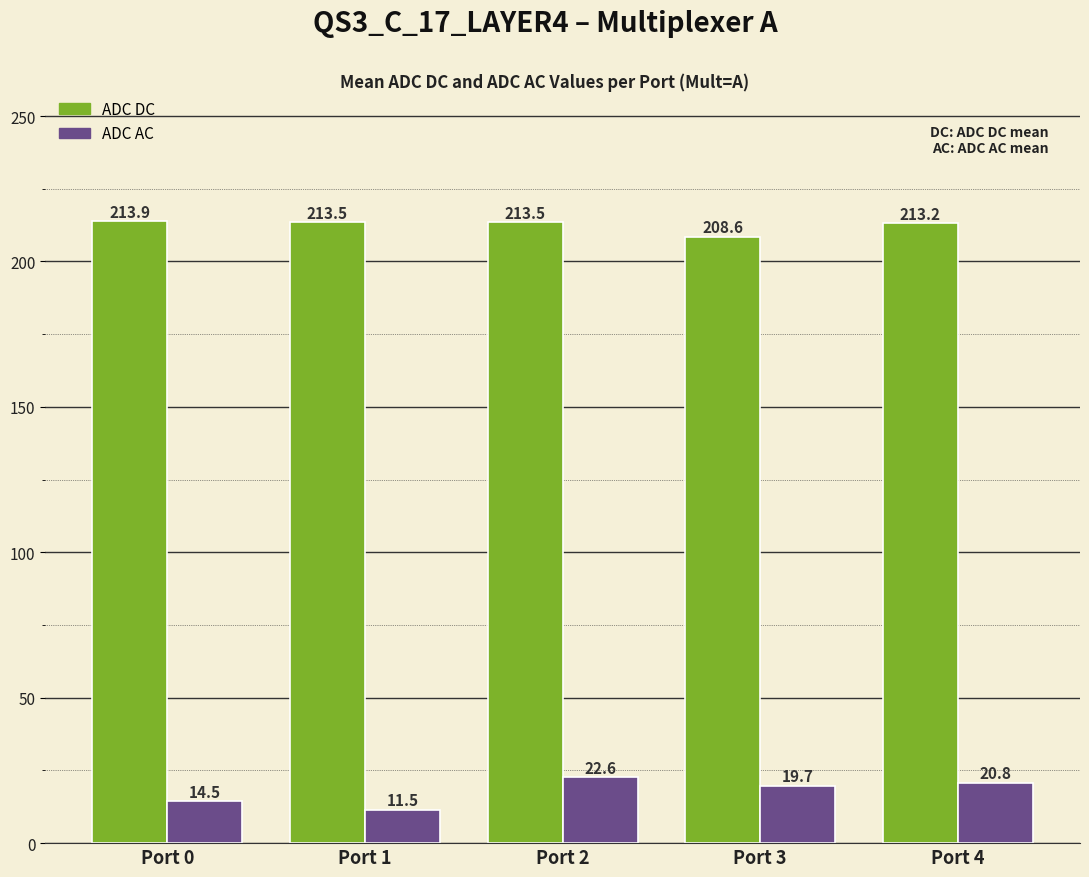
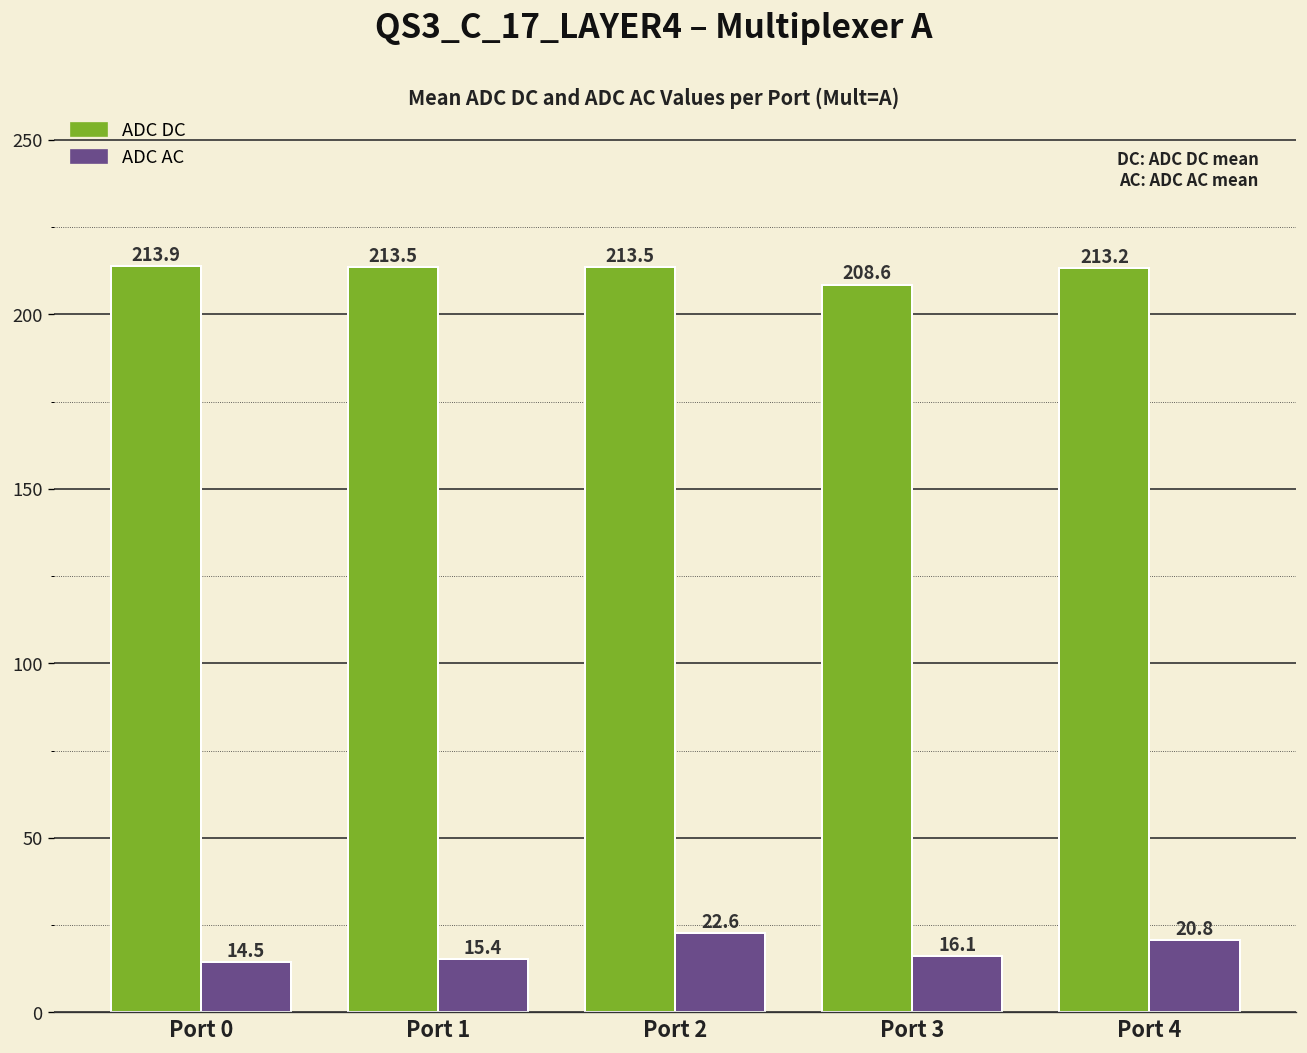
  {
    "ADC DC": {
      "Port 0": 213.9,
      "Port 1": 213.5,
      "Port 2": 213.5,
      "Port 3": 208.6,
      "Port 4": 213.2
    },
    "ADC AC": {
      "Port 0": 14.5,
-     "Port 1": 11.5,
+     "Port 1": 15.4,
      "Port 2": 22.6,
-     "Port 3": 19.7,
+     "Port 3": 16.1,
      "Port 4": 20.8
    }
  }
